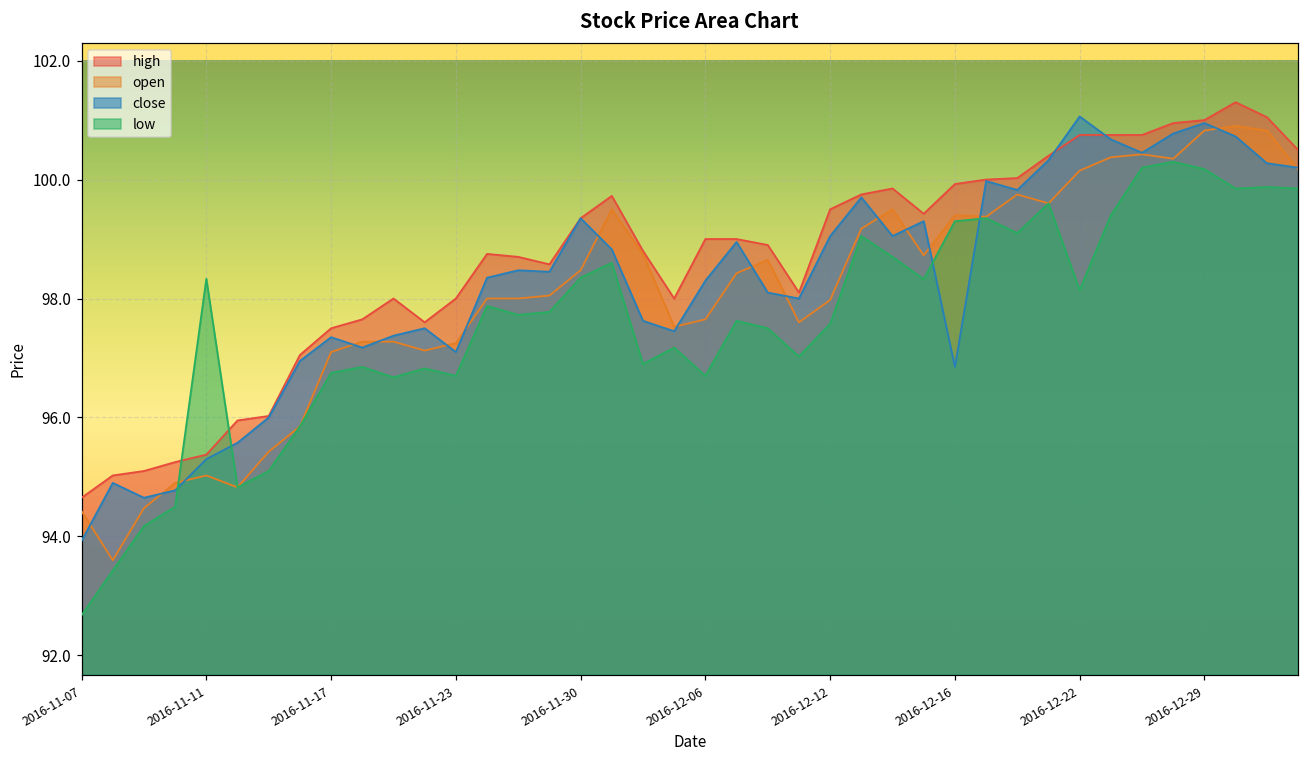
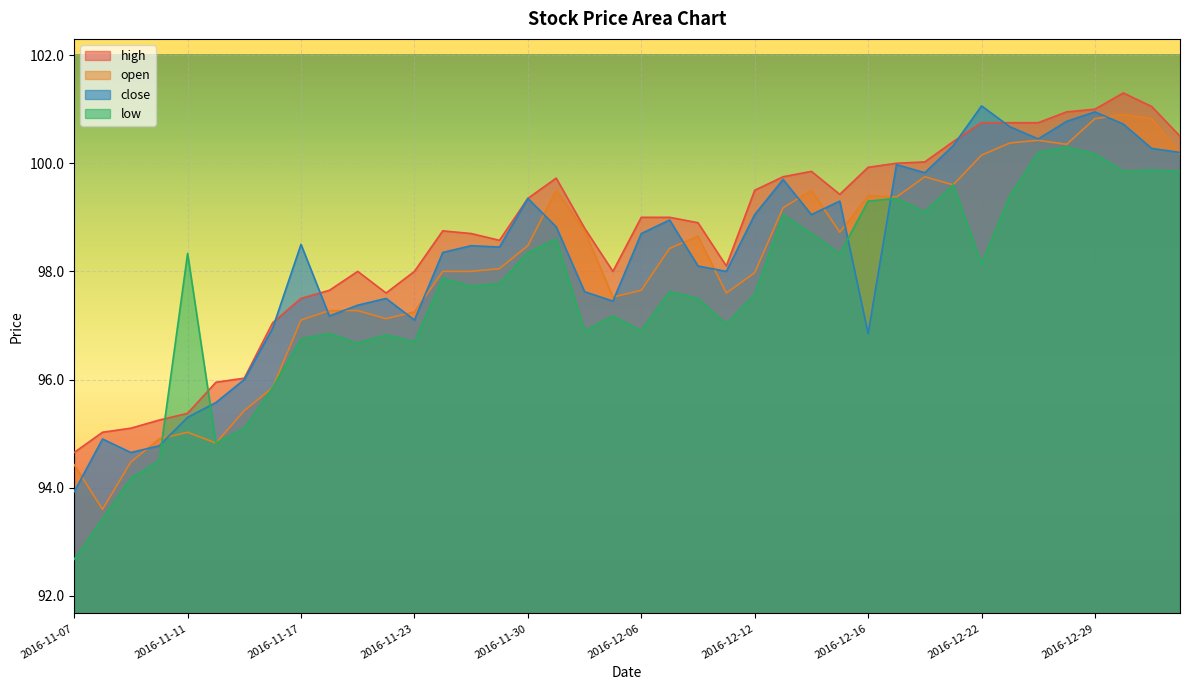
  {
    "close": {
      "2016-11-07": 93.9,
      "2016-11-11": 95.3,
-     "2016-11-17": 97.4,
+     "2016-11-17": 98.5,
      "2016-11-23": 97.1,
-     "2016-12-06": 98.3,
+     "2016-12-06": 98.7,
      "2016-12-12": 99.1,
      "2016-12-16": 96.9,
      "2016-12-22": 101.1,
      "2016-12-29": 101.0
    },
    "low": {
      "2016-11-07": 92.7,
      "2016-11-11": 98.3,
      "2016-11-17": 96.8,
      "2016-11-23": 96.7,
      "2016-11-30": 98.4,
-     "2016-12-06": 96.7,
+     "2016-12-06": 96.9,
      "2016-12-12": 97.6,
      "2016-12-16": 99.3,
      "2016-12-22": 98.1,
      "2016-12-29": 100.2
    }
  }
